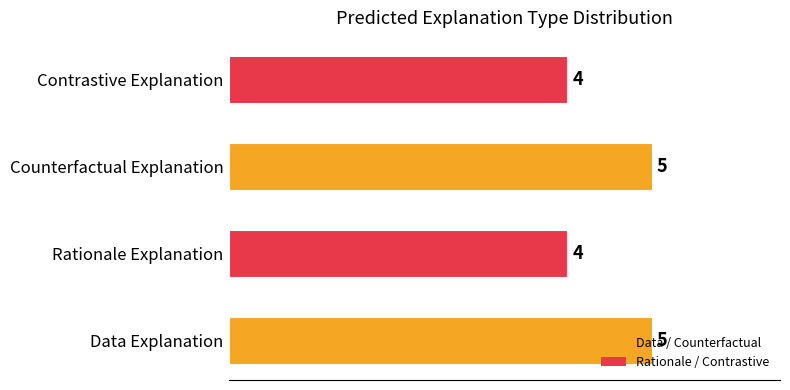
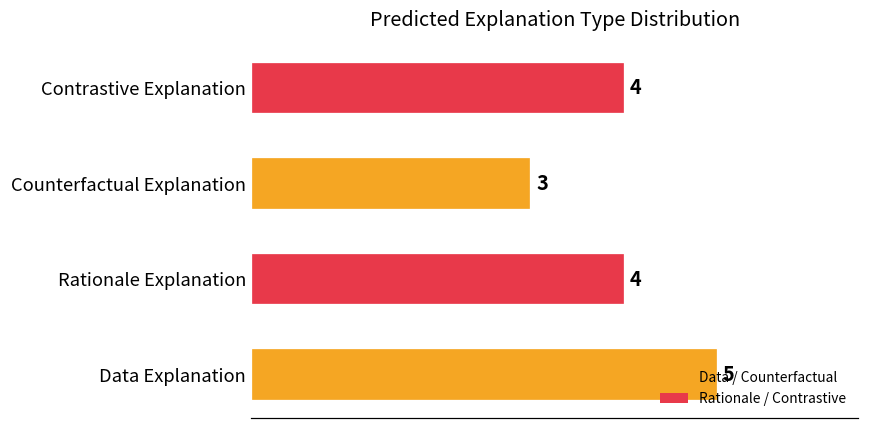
  {
    "Contrastive Explanation": 4,
-   "Counterfactual Explanation": 5,
+   "Counterfactual Explanation": 3,
    "Rationale Explanation": 4,
    "Data Explanation": 5
  }
